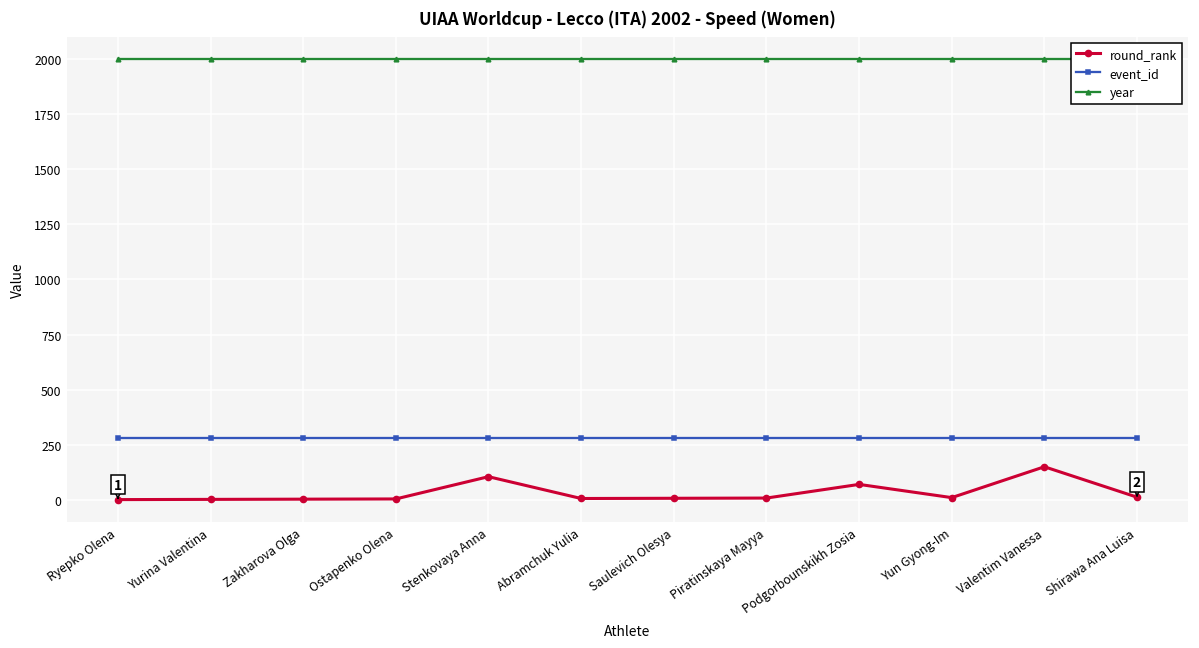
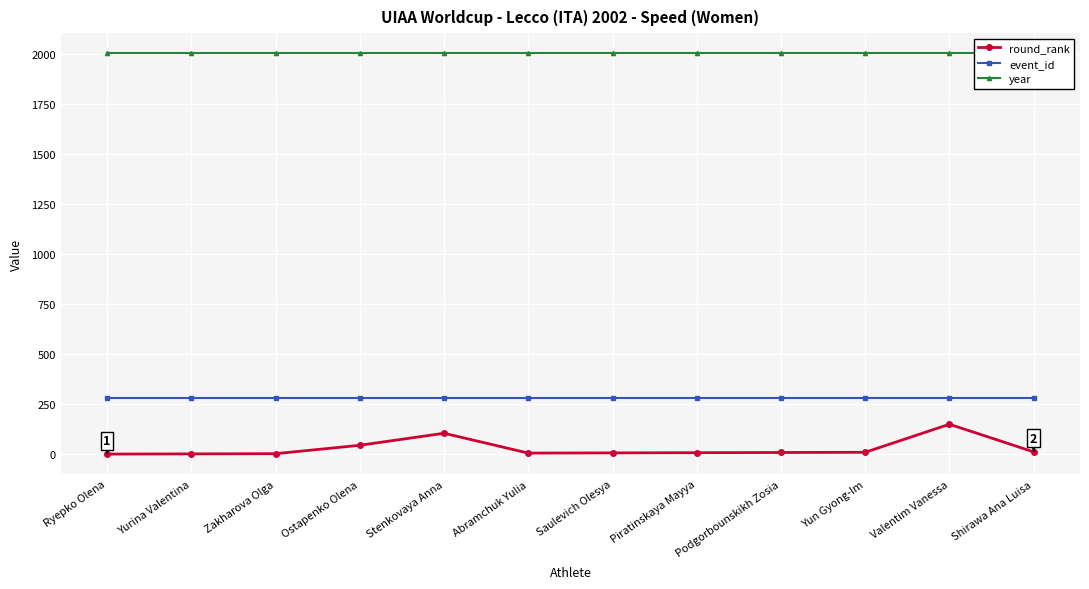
  {
    "round_rank": {
      "Yurina Valentina": 0,
      "Zakharova Olga": 0,
-     "Ostapenko Olena": 0,
+     "Ostapenko Olena": 50,
      "Stenkovaya Anna": 110,
      "Abramchuk Yulia": 10,
      "Saulevich Olesya": 10,
      "Piratinskaya Mayya": 10,
-     "Podgorbounskikh Zosia": 70,
+     "Podgorbounskikh Zosia": 10,
      "Yun Gyong-Im": 10,
      "Valentim Vanessa": 150
    },
    "event_id": {
      "Ryepko Olena": 280,
      "Yurina Valentina": 280,
      "Zakharova Olga": 280,
      "Ostapenko Olena": 280,
      "Stenkovaya Anna": 280,
      "Abramchuk Yulia": 280,
      "Saulevich Olesya": 280,
      "Piratinskaya Mayya": 280,
      "Podgorbounskikh Zosia": 280,
      "Yun Gyong-Im": 280,
      "Valentim Vanessa": 280,
      "Shirawa Ana Luisa": 280
    },
    "year": {
      "Ryepko Olena": 2000,
      "Yurina Valentina": 2000,
      "Zakharova Olga": 2000,
      "Ostapenko Olena": 2000,
      "Stenkovaya Anna": 2000,
      "Abramchuk Yulia": 2000,
      "Saulevich Olesya": 2000,
      "Piratinskaya Mayya": 2000,
      "Podgorbounskikh Zosia": 2000,
      "Yun Gyong-Im": 2000,
      "Valentim Vanessa": 2000
    }
  }
